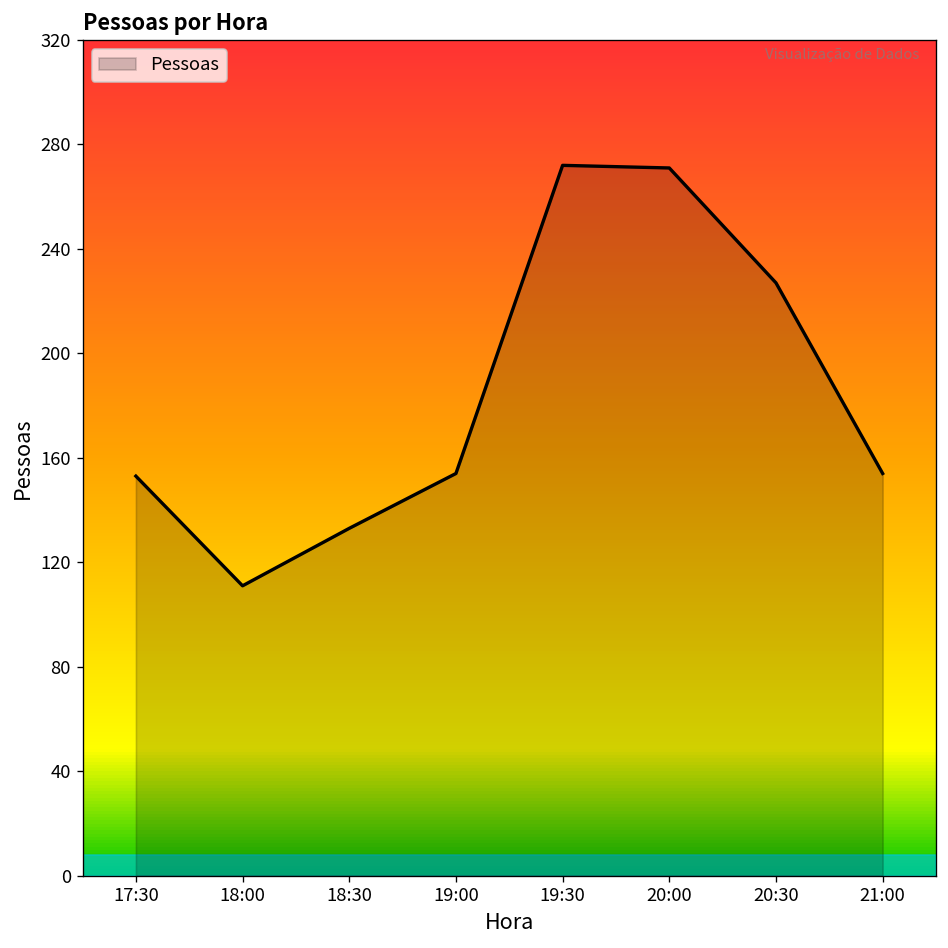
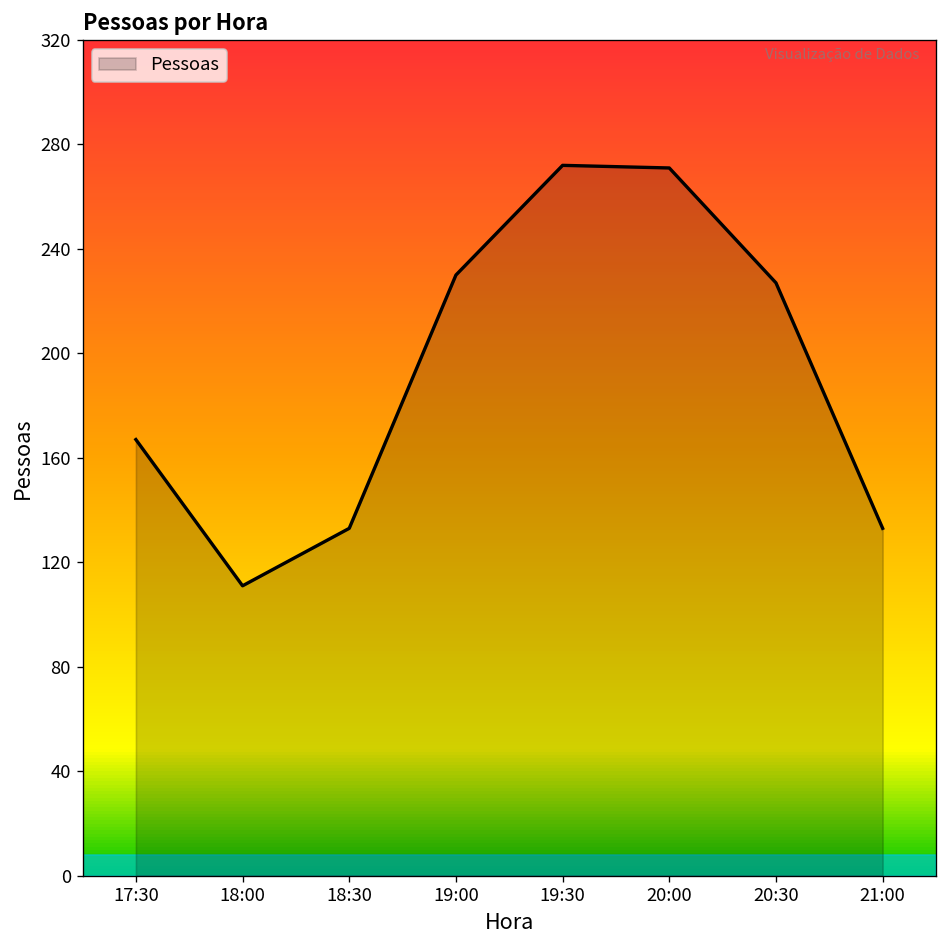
  {
-   "17:30": 153,
+   "17:30": 167,
    "18:00": 111,
    "18:30": 133,
-   "19:00": 154,
+   "19:00": 230,
    "19:30": 272,
    "20:00": 271,
    "20:30": 227,
-   "21:00": 154
+   "21:00": 133
  }
